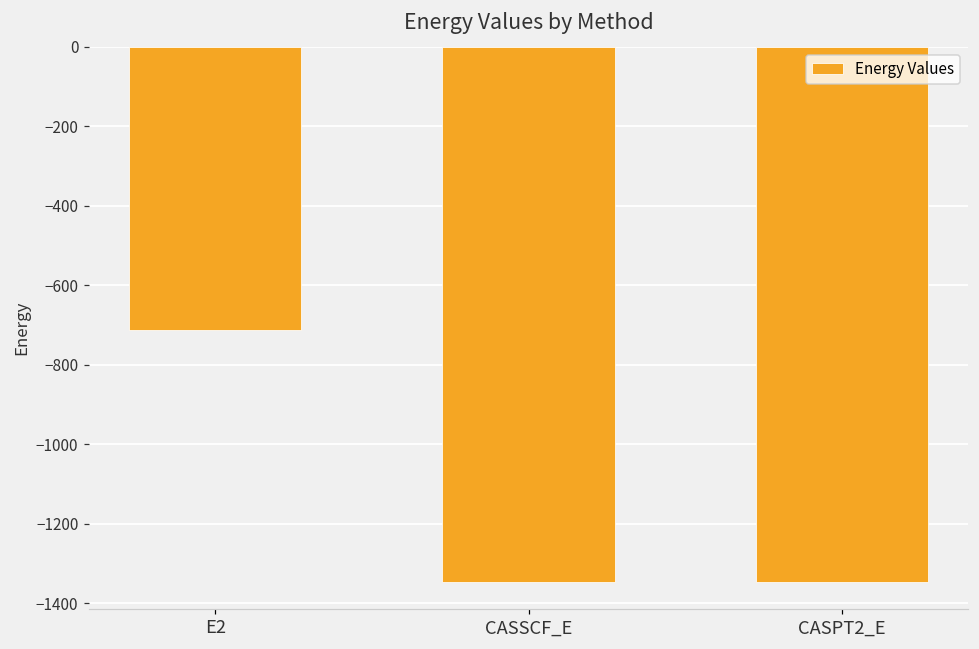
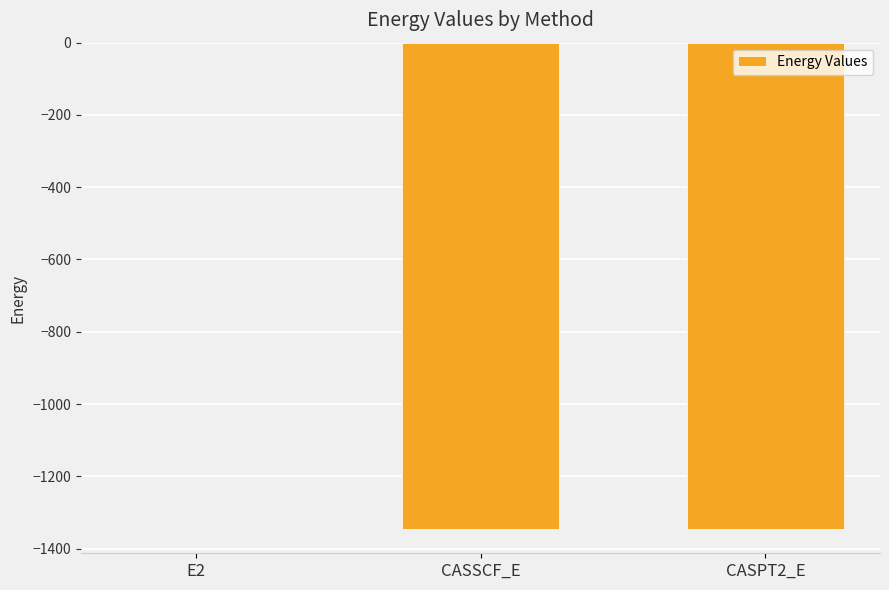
  {
-   "E2": -710,
+   "E2": 0,
    "CASSCF_E": -1350,
    "CASPT2_E": -1350
  }
